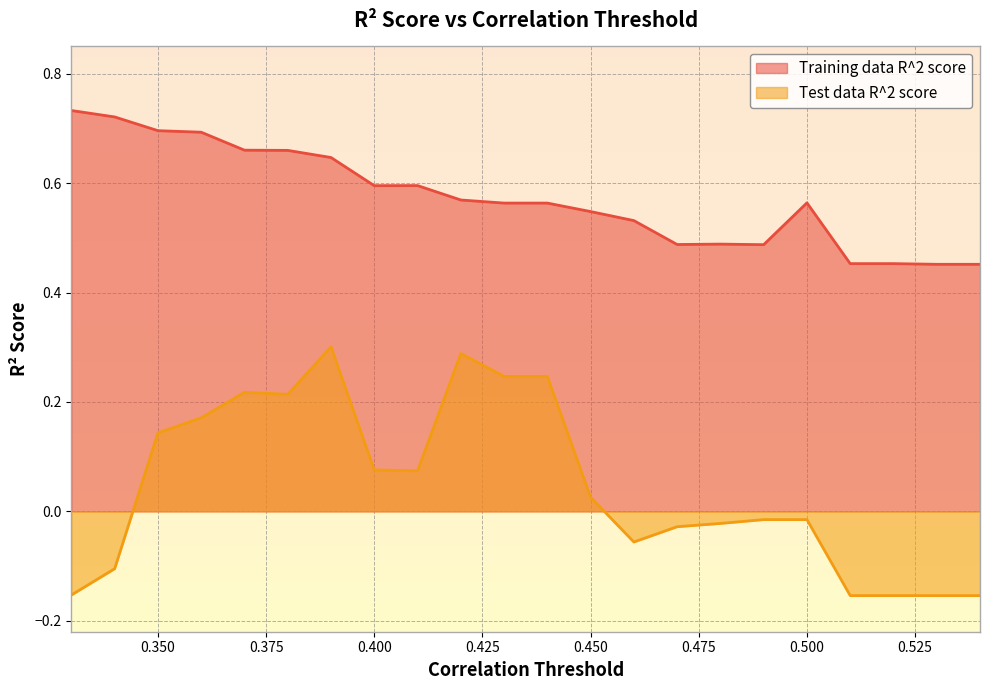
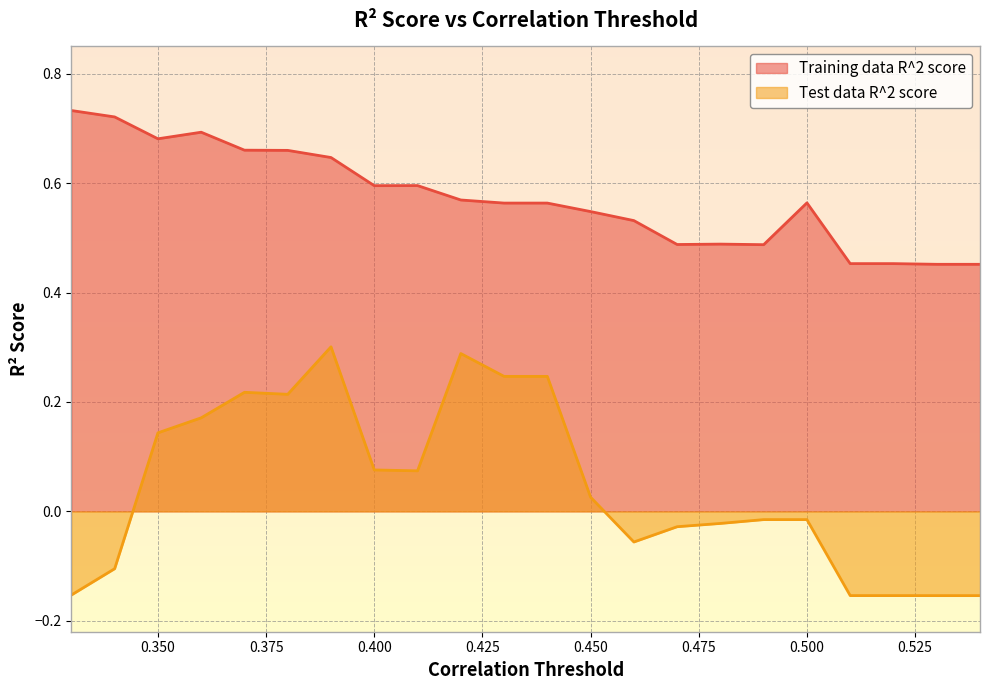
  {
    "Training data R^2 score": {
-     "0.350": 0.70,
+     "0.350": 0.68,
      "0.400": 0.60,
      "0.450": 0.55,
      "0.500": 0.56
    }
  }
